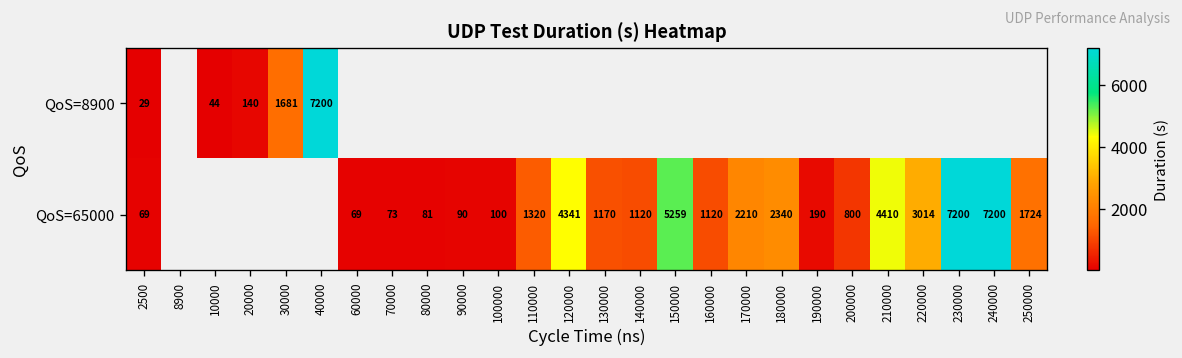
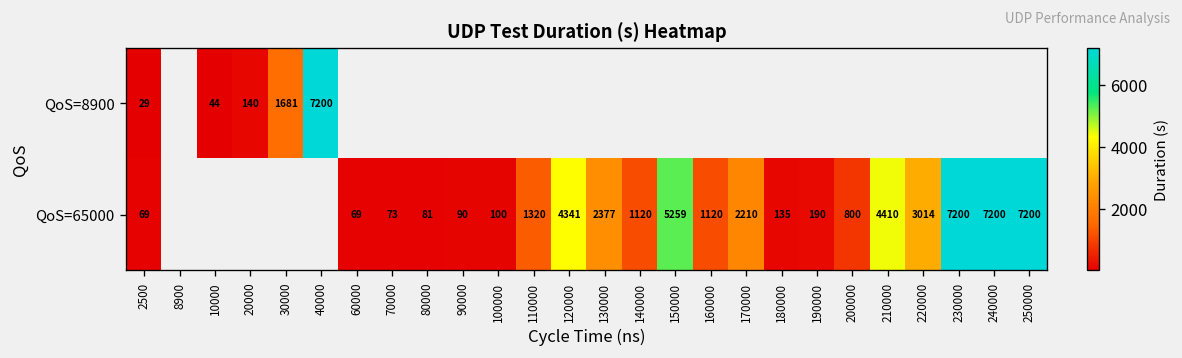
  {
    "QoS=8900": {
      "2500": 29,
      "10000": 44,
      "20000": 140,
      "30000": 1681,
      "40000": 7200
    },
    "QoS=65000": {
      "2500": 69,
      "60000": 69,
      "70000": 73,
      "80000": 81,
      "90000": 90,
      "100000": 100,
      "110000": 1320,
      "120000": 4341,
-     "130000": 1170,
+     "130000": 2377,
      "140000": 1120,
      "150000": 5259,
      "160000": 1120,
      "170000": 2210,
-     "180000": 2340,
+     "180000": 135,
      "190000": 190,
      "200000": 800,
      "210000": 4410,
      "220000": 3014,
      "230000": 7200,
      "240000": 7200,
-     "250000": 1724
+     "250000": 7200
    }
  }
